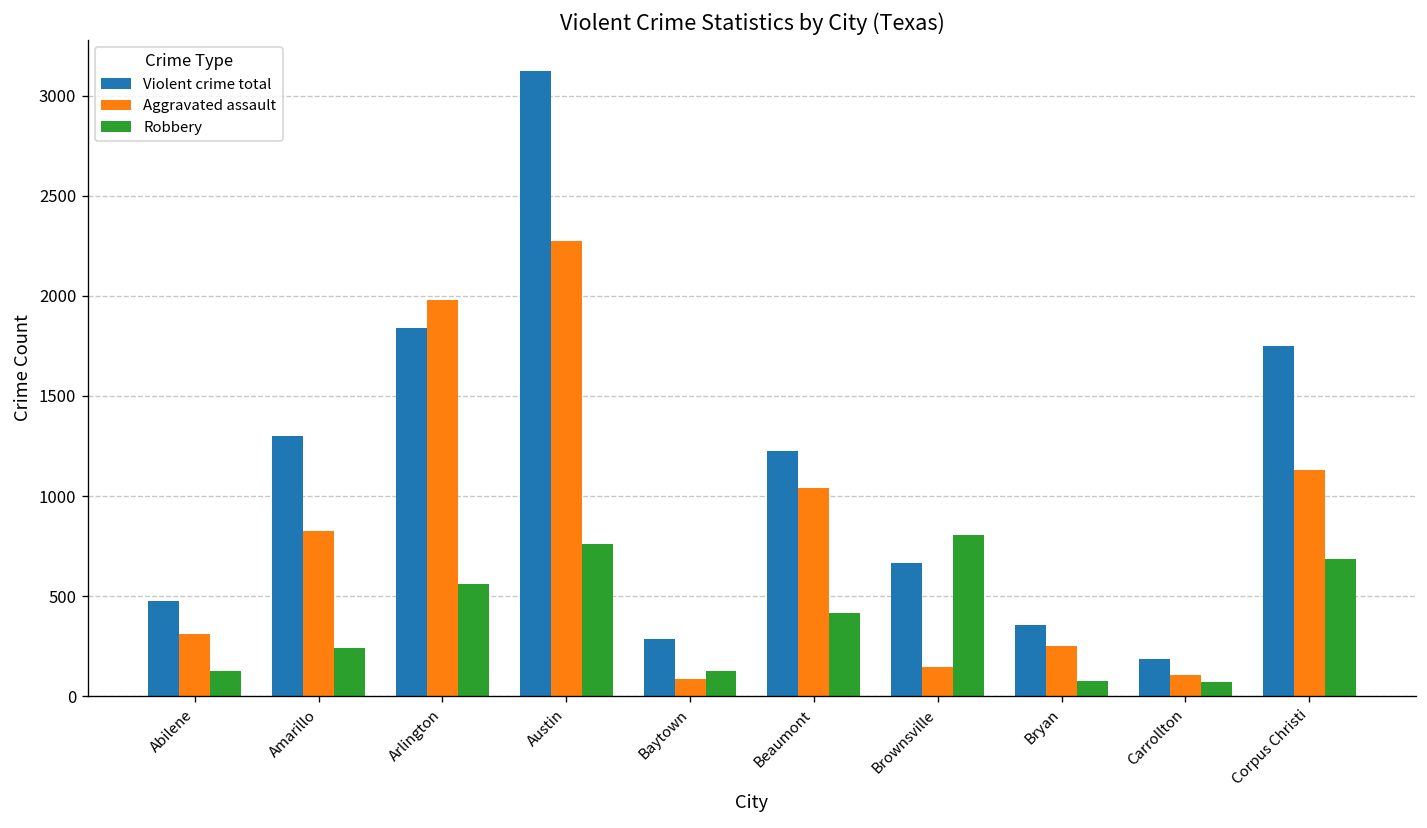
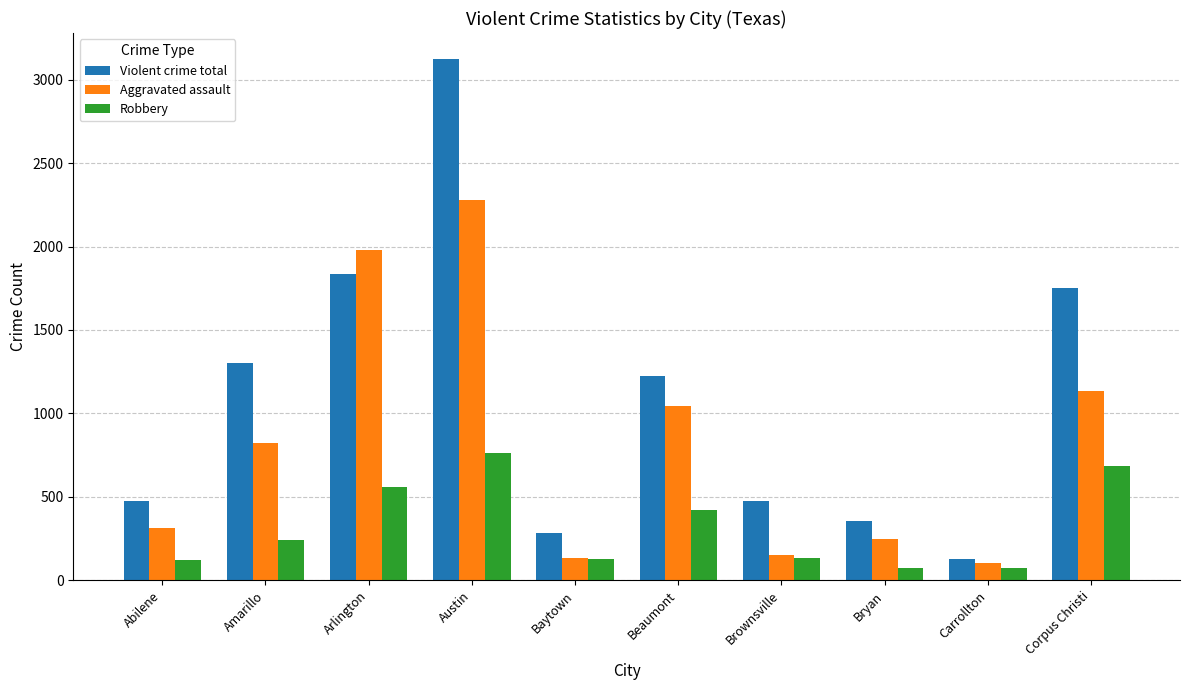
  {
    "Violent crime total": {
      "Abilene": 480,
      "Amarillo": 1300,
      "Arlington": 1840,
      "Austin": 3120,
      "Baytown": 290,
      "Beaumont": 1230,
-     "Brownsville": 660,
+     "Brownsville": 470,
      "Bryan": 360,
-     "Carrollton": 190,
+     "Carrollton": 130,
      "Corpus Christi": 1750
    },
    "Aggravated assault": {
      "Abilene": 310,
      "Amarillo": 820,
      "Arlington": 1980,
      "Austin": 2280,
-     "Baytown": 90,
+     "Baytown": 140,
      "Beaumont": 1040,
      "Brownsville": 150,
      "Bryan": 250,
      "Carrollton": 110,
      "Corpus Christi": 1130
    },
    "Robbery": {
      "Abilene": 130,
      "Amarillo": 240,
      "Arlington": 560,
      "Austin": 760,
      "Baytown": 130,
      "Beaumont": 420,
-     "Brownsville": 810,
+     "Brownsville": 140,
      "Bryan": 80,
      "Carrollton": 70,
      "Corpus Christi": 680
    }
  }
